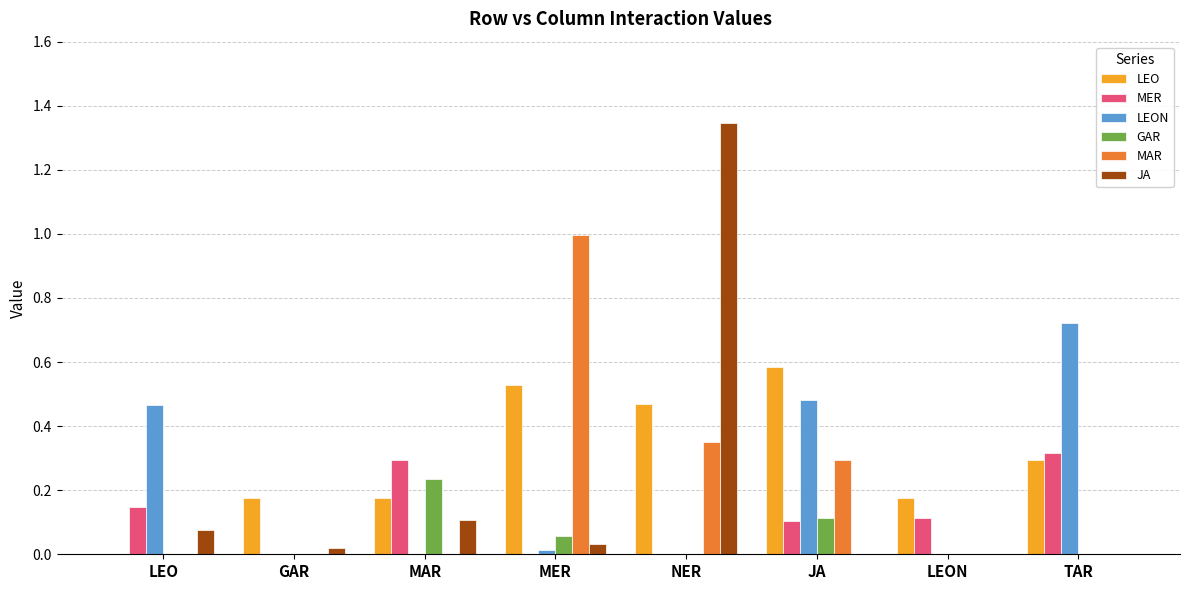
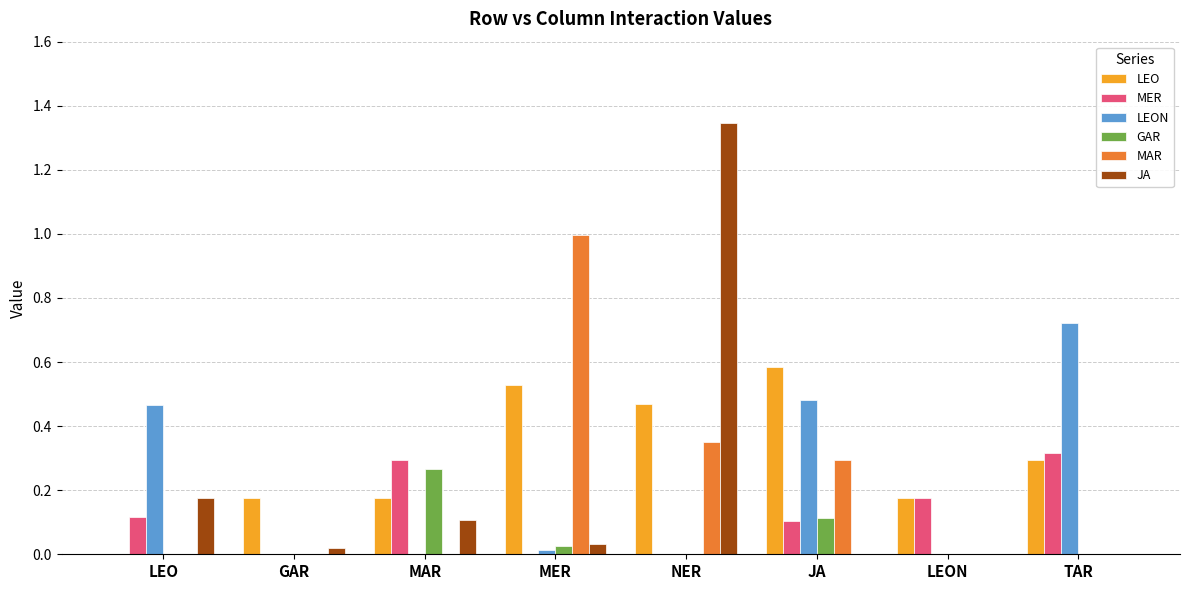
  {
    "MER": {
-     "LEO": 0.15,
+     "LEO": 0.12,
      "GAR": 0.00,
      "MAR": 0.29,
      "MER": 0.00,
      "NER": 0.00,
      "JA": 0.10,
-     "LEON": 0.11,
+     "LEON": 0.18,
      "TAR": 0.32
    },
    "LEON": {
      "LEO": 0.47,
      "GAR": 0.00,
      "MAR": 0.00,
      "MER": 0.01,
      "NER": 0.00,
      "JA": 0.48,
      "LEON": 0.00,
      "TAR": 0.72
    },
    "GAR": {
      "LEO": 0.00,
      "GAR": 0.00,
-     "MAR": 0.23,
-     "MER": 0.06,
+     "MAR": 0.27,
+     "MER": 0.02,
      "NER": 0.00,
      "JA": 0.11,
      "LEON": 0.00,
      "TAR": 0.00
    },
    "JA": {
-     "LEO": 0.08,
+     "LEO": 0.18,
      "GAR": 0.02,
      "MAR": 0.11,
      "MER": 0.03,
      "NER": 1.35,
      "JA": 0.00,
      "LEON": 0.00,
      "TAR": 0.00
    }
  }
